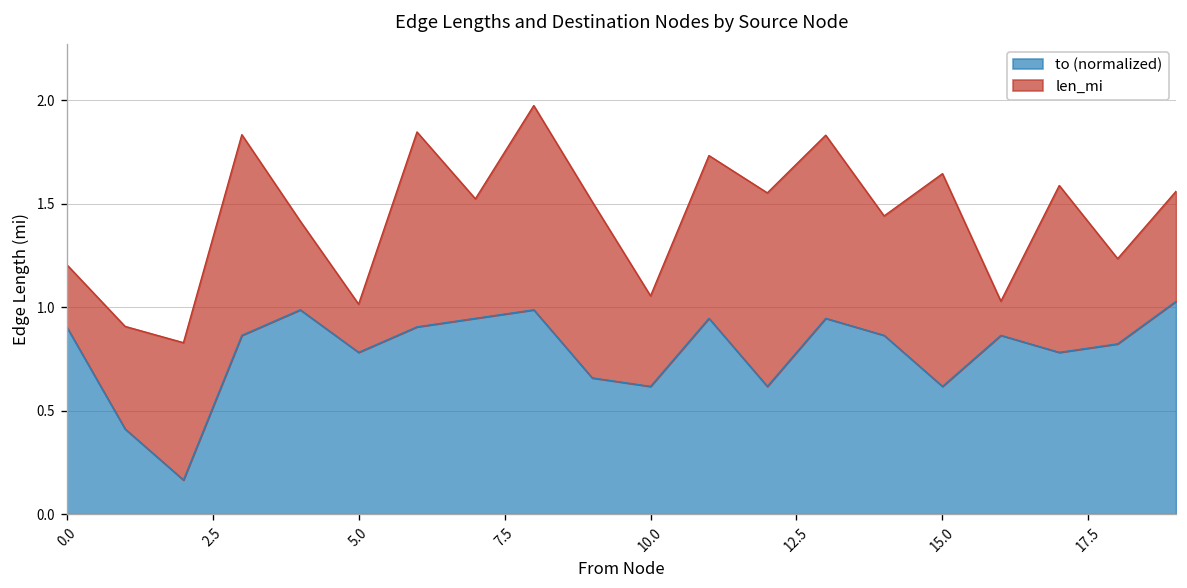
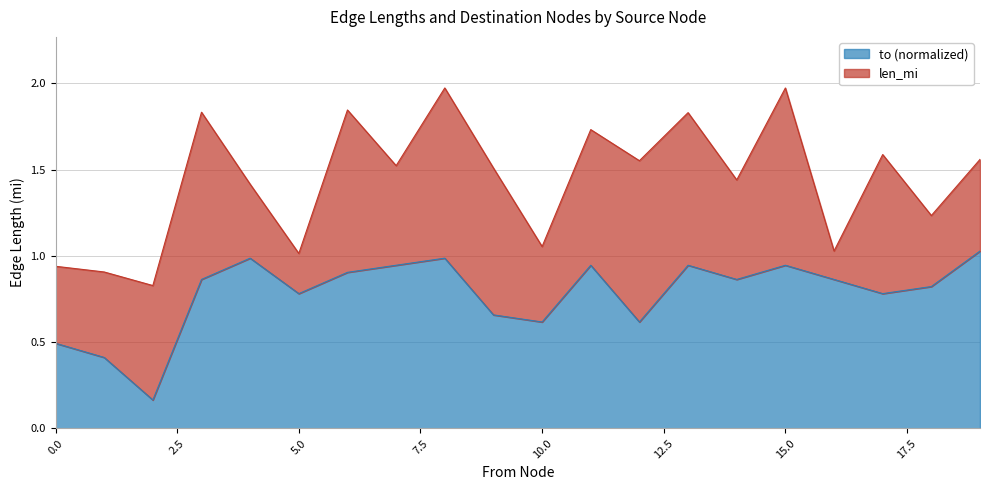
  {
    "to (normalized)": {
-     "0.0": 0.90,
+     "0.0": 0.49,
      "5.0": 0.78,
      "10.0": 0.62,
-     "15.0": 0.62
+     "15.0": 0.95
    },
    "len_mi": {
-     "0.0": 0.30,
+     "0.0": 0.45,
      "5.0": 0.23,
      "10.0": 0.44,
      "15.0": 1.03
    }
  }
